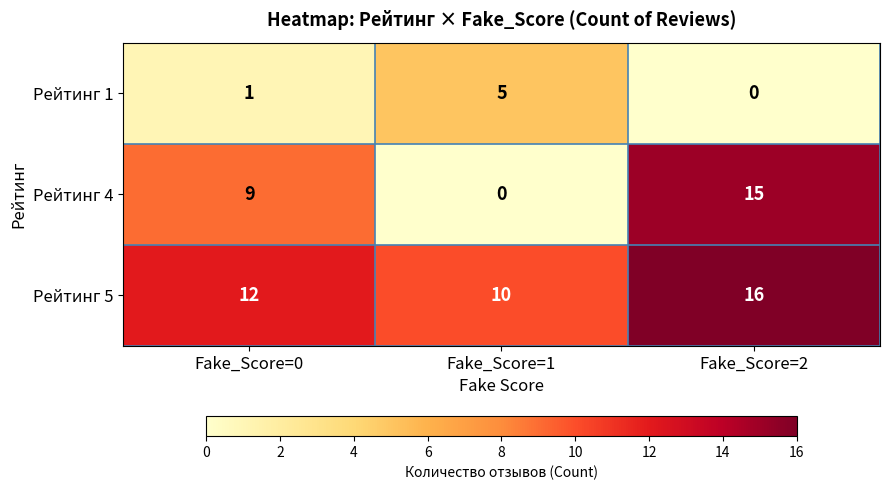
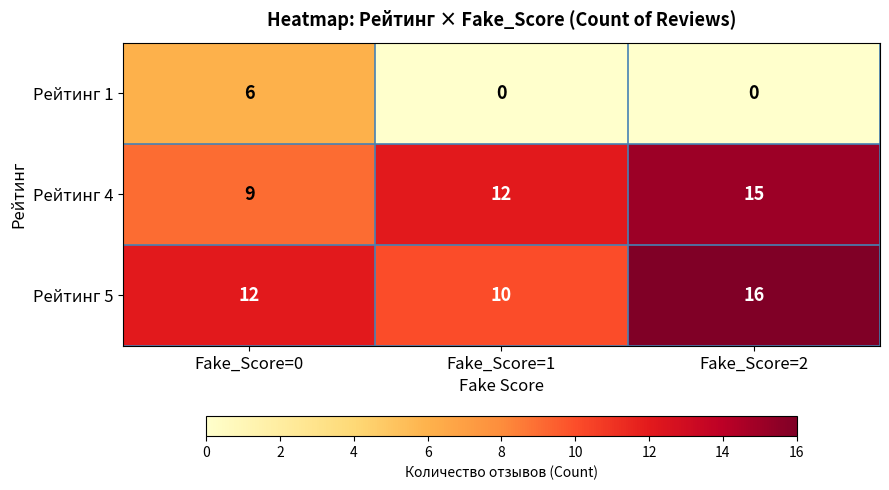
  {
    "Рейтинг 1": {
-     "Fake_Score=0": 1,
-     "Fake_Score=1": 5,
+     "Fake_Score=0": 6,
+     "Fake_Score=1": 0,
      "Fake_Score=2": 0
    },
    "Рейтинг 4": {
      "Fake_Score=0": 9,
-     "Fake_Score=1": 0,
+     "Fake_Score=1": 12,
      "Fake_Score=2": 15
    },
    "Рейтинг 5": {
      "Fake_Score=0": 12,
      "Fake_Score=1": 10,
      "Fake_Score=2": 16
    }
  }
